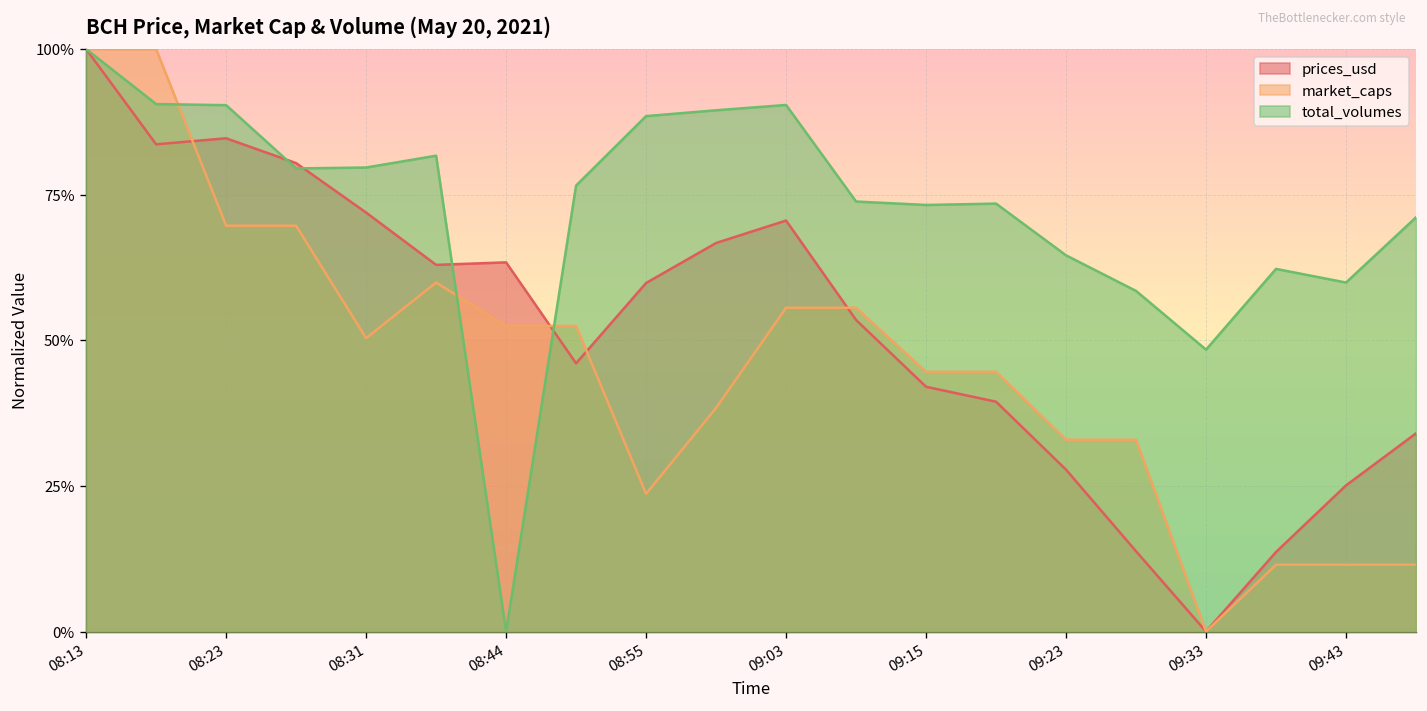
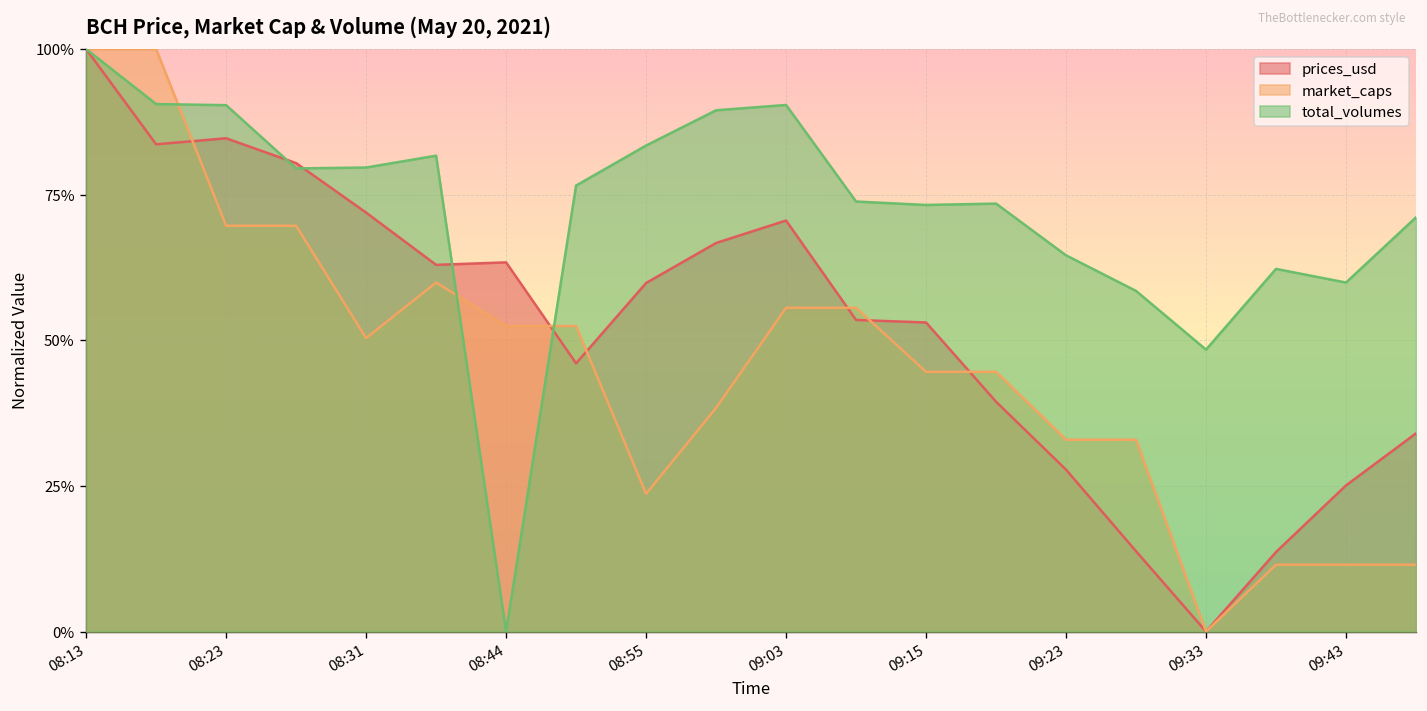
  {
    "prices_usd": {
      "08:23": "85%",
      "08:31": "72%",
      "08:44": "63%",
      "08:55": "60%",
      "09:03": "71%",
-     "09:15": "42%",
+     "09:15": "53%",
      "09:23": "28%",
      "09:43": "25%"
    },
    "market_caps": {
      "08:23": "70%",
      "08:31": "50%",
      "08:44": "52%",
      "08:55": "24%",
      "09:03": "56%",
      "09:15": "45%",
      "09:23": "33%",
      "09:43": "11%"
    },
    "total_volumes": {
      "08:23": "90%",
      "08:31": "80%",
      "08:44": "0%",
-     "08:55": "88%",
+     "08:55": "83%",
      "09:03": "90%",
      "09:15": "73%",
      "09:23": "65%",
      "09:33": "48%",
      "09:43": "60%"
    }
  }
